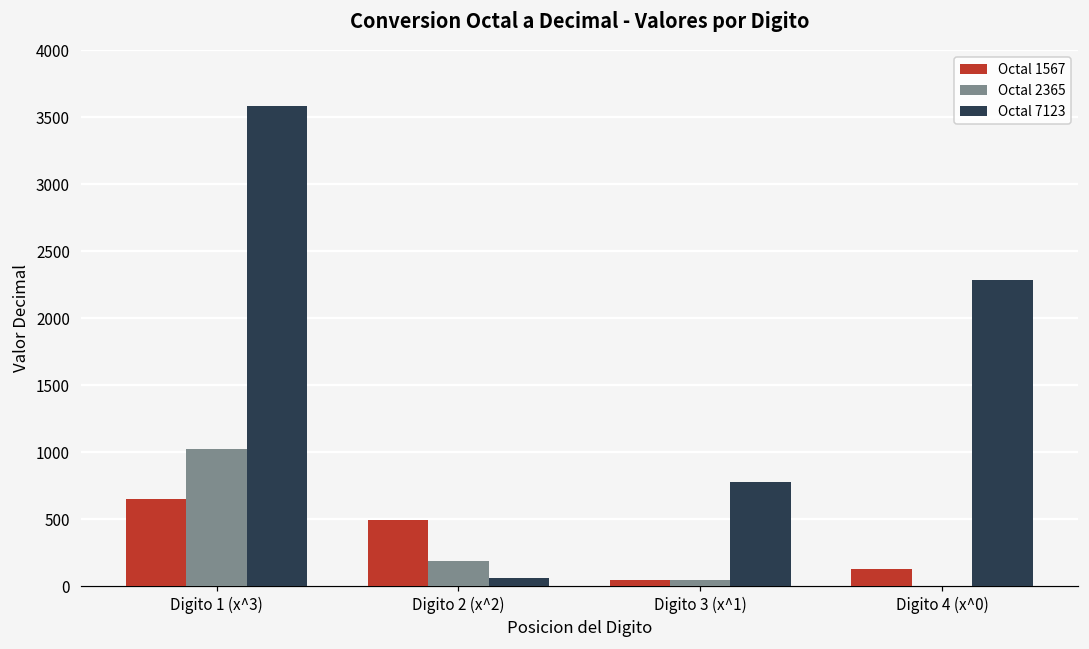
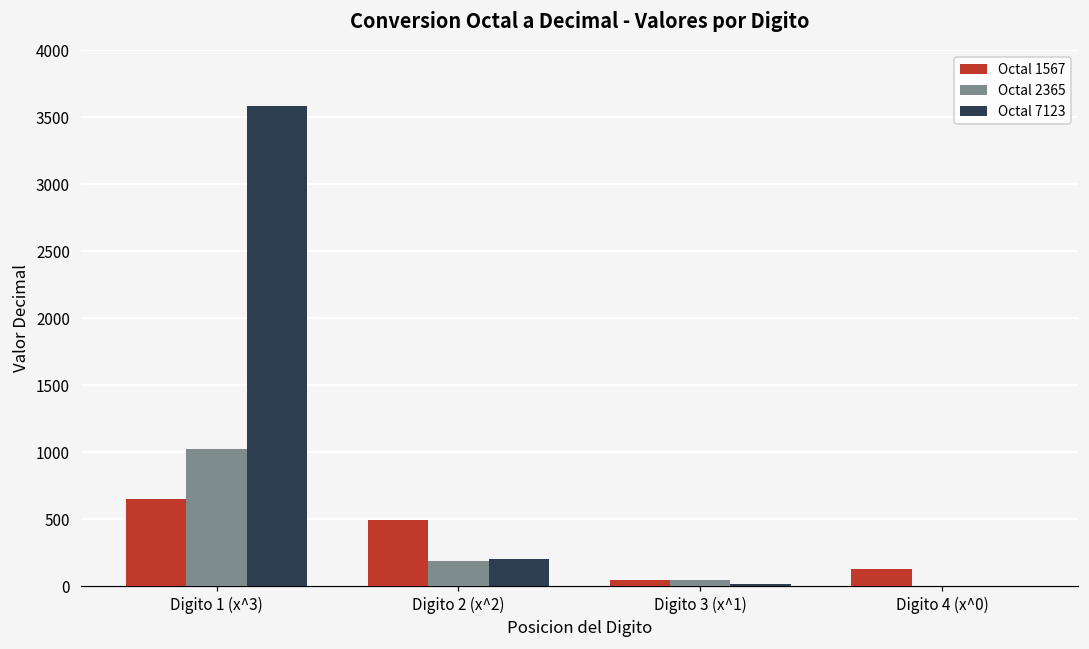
  {
    "Octal 1567": {
      "Digito 1 (x^3)": 650,
      "Digito 2 (x^2)": 490,
      "Digito 3 (x^1)": 50,
      "Digito 4 (x^0)": 130
    },
    "Octal 2365": {
      "Digito 1 (x^3)": 1020,
      "Digito 2 (x^2)": 190,
      "Digito 3 (x^1)": 50
    },
    "Octal 7123": {
      "Digito 1 (x^3)": 3580,
-     "Digito 2 (x^2)": 60,
-     "Digito 3 (x^1)": 780,
-     "Digito 4 (x^0)": 2280
+     "Digito 2 (x^2)": 200,
+     "Digito 3 (x^1)": 20,
+     "Digito 4 (x^0)": 0
    }
  }
